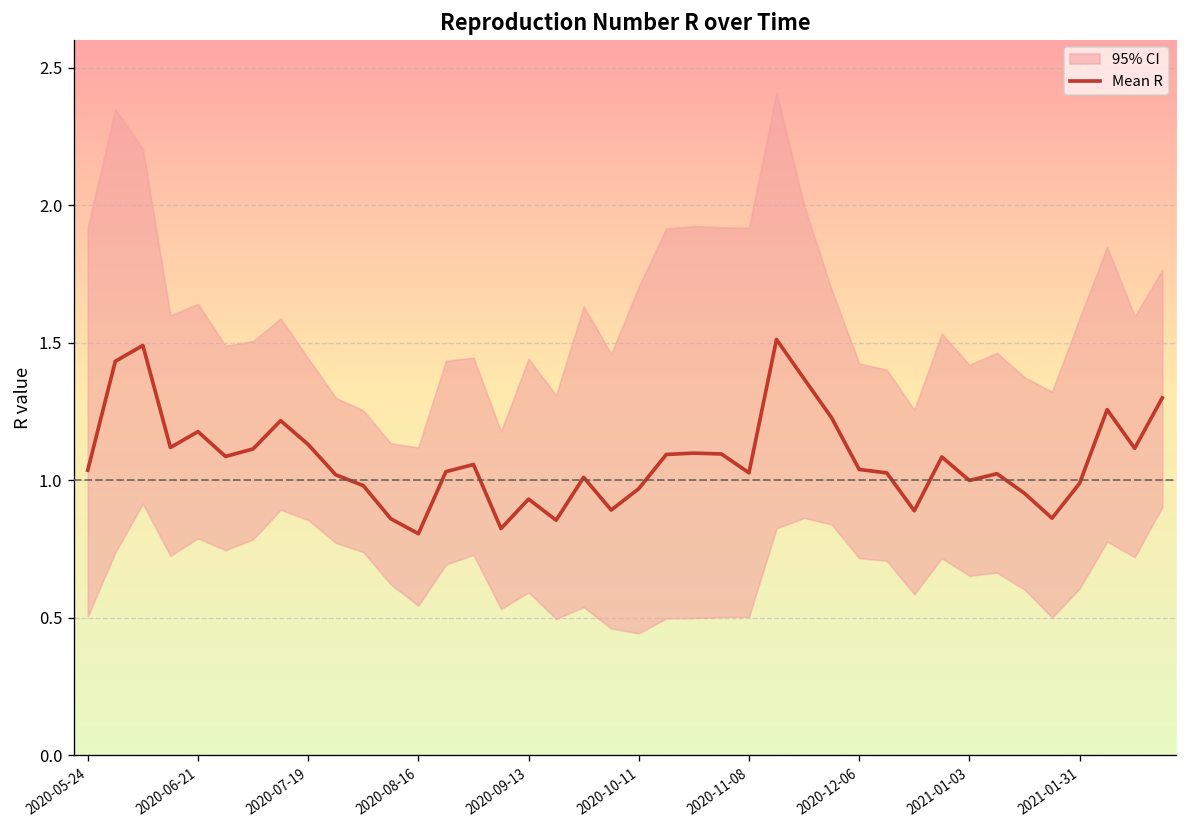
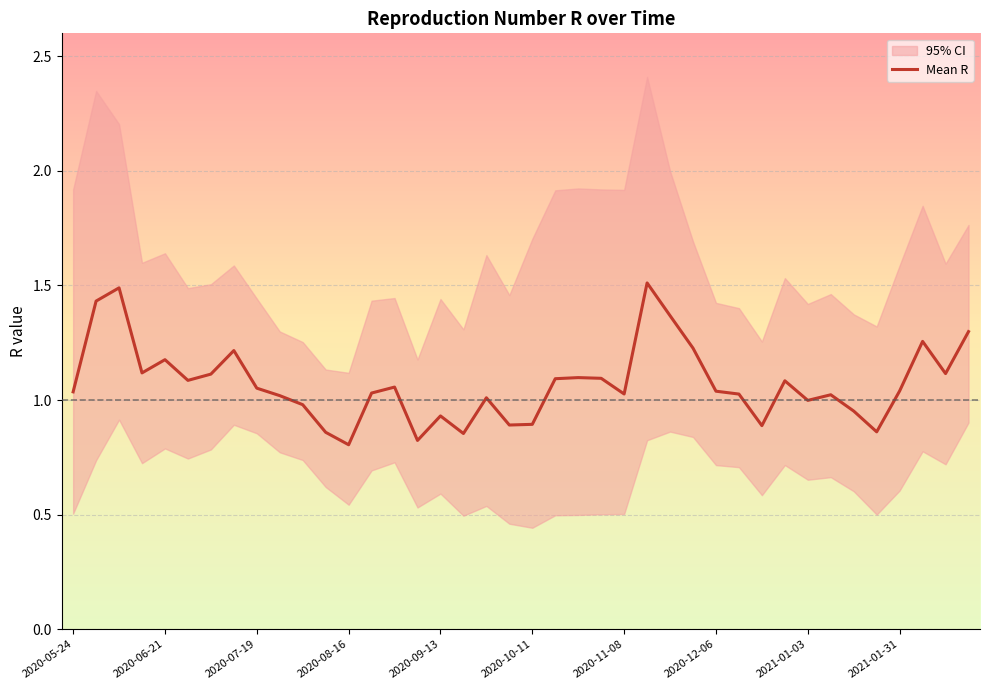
  {
    "Mean R": {
      "2020-05-24": 1.04,
      "2020-06-21": 1.18,
-     "2020-07-19": 1.13,
+     "2020-07-19": 1.05,
      "2020-08-16": 0.80,
      "2020-09-13": 0.93,
-     "2020-10-11": 0.97,
+     "2020-10-11": 0.89,
      "2020-11-08": 1.03,
      "2020-12-06": 1.04,
      "2021-01-03": 1.00,
-     "2021-01-31": 0.99
+     "2021-01-31": 1.04
    }
  }
